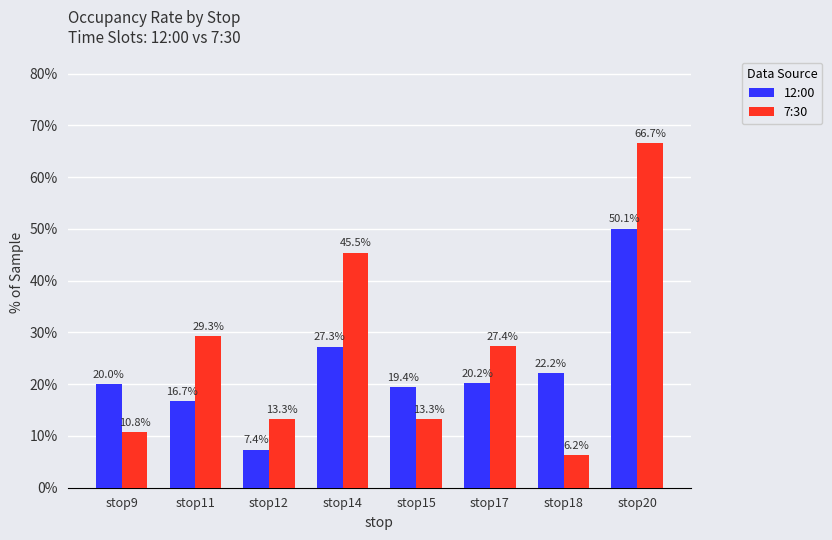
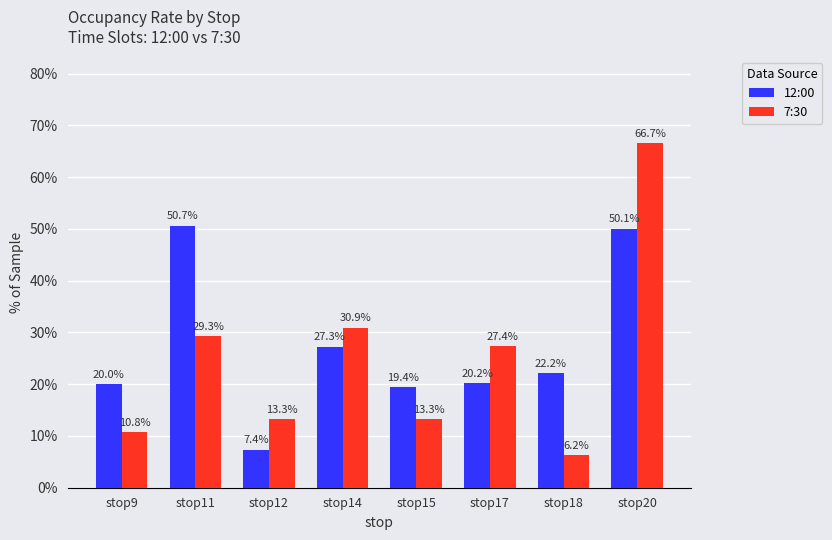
  {
    "12:00": {
      "stop9": "20.0%",
-     "stop11": "16.7%",
+     "stop11": "50.7%",
      "stop12": "7.4%",
      "stop14": "27.3%",
      "stop15": "19.4%",
      "stop17": "20.2%",
      "stop18": "22.2%",
      "stop20": "50.1%"
    },
    "7:30": {
      "stop9": "10.8%",
      "stop11": "29.3%",
      "stop12": "13.3%",
-     "stop14": "45.5%",
+     "stop14": "30.9%",
      "stop15": "13.3%",
      "stop17": "27.4%",
      "stop18": "6.2%",
      "stop20": "66.7%"
    }
  }
